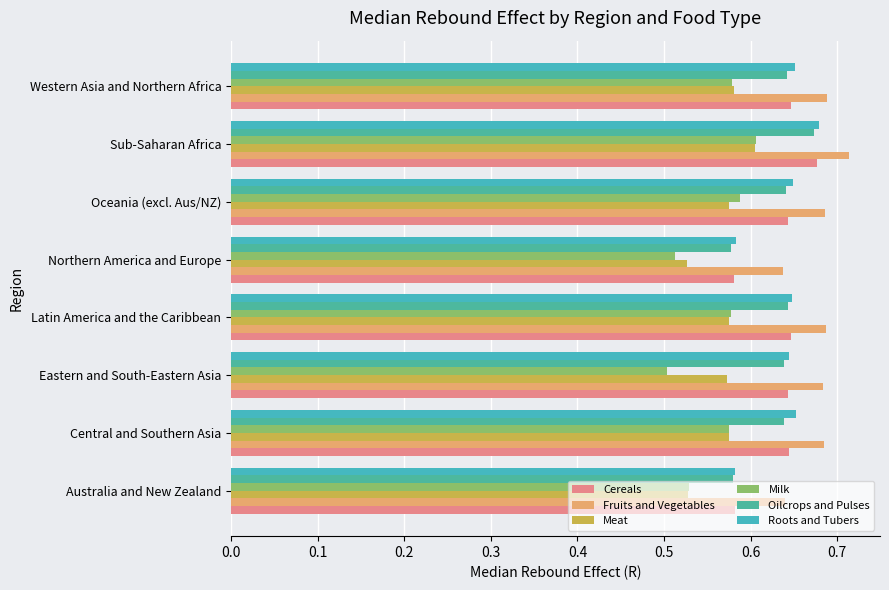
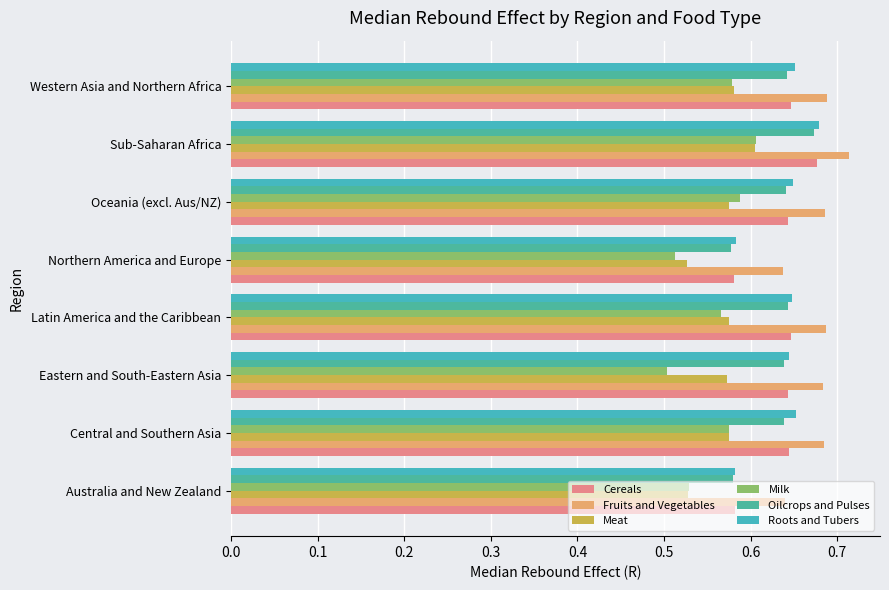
  {
    "Milk": {
      "Western Asia and Northern Africa": 0.58,
      "Sub-Saharan Africa": 0.61,
      "Oceania (excl. Aus/NZ)": 0.59,
      "Northern America and Europe": 0.51,
-     "Latin America and the Caribbean": 0.58,
+     "Latin America and the Caribbean": 0.57,
      "Eastern and South-Eastern Asia": 0.50,
      "Central and Southern Asia": 0.58
    }
  }
